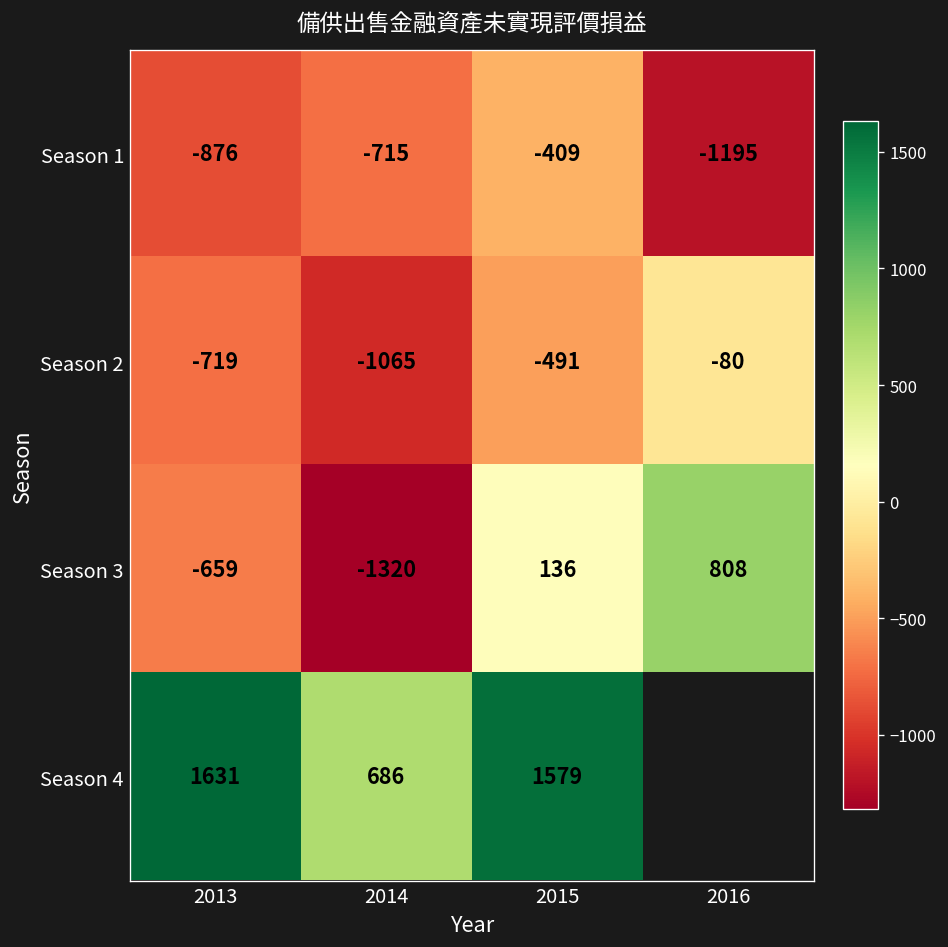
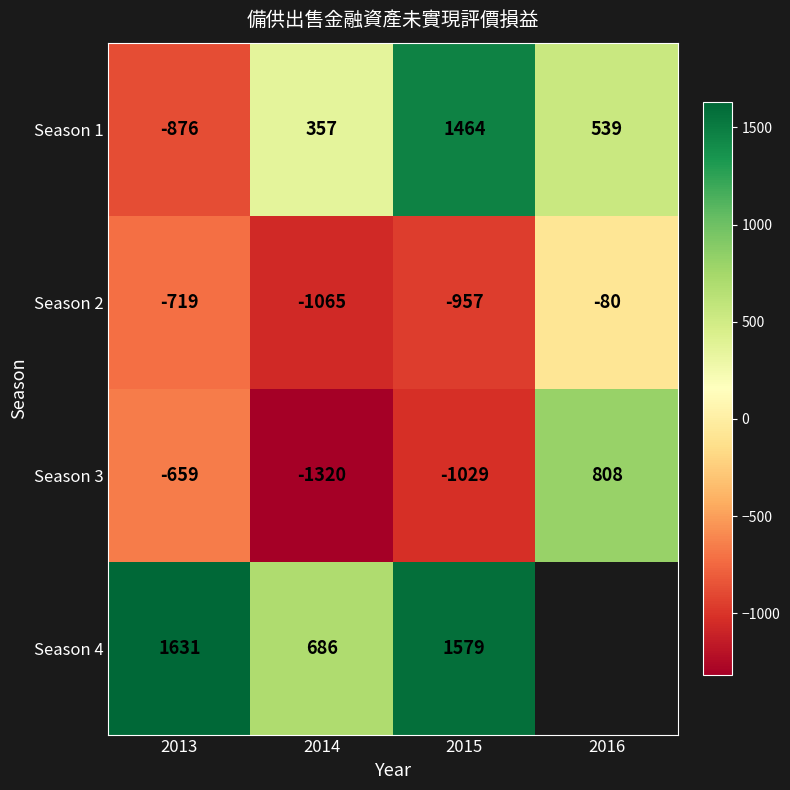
  {
    "Season 1": {
      "2013": -876,
-     "2014": -715,
-     "2015": -409,
-     "2016": -1195
+     "2014": 357,
+     "2015": 1464,
+     "2016": 539
    },
    "Season 2": {
      "2013": -719,
      "2014": -1065,
-     "2015": -491,
+     "2015": -957,
      "2016": -80
    },
    "Season 3": {
      "2013": -659,
      "2014": -1320,
-     "2015": 136,
+     "2015": -1029,
      "2016": 808
    },
    "Season 4": {
      "2013": 1631,
      "2014": 686,
      "2015": 1579
    }
  }
